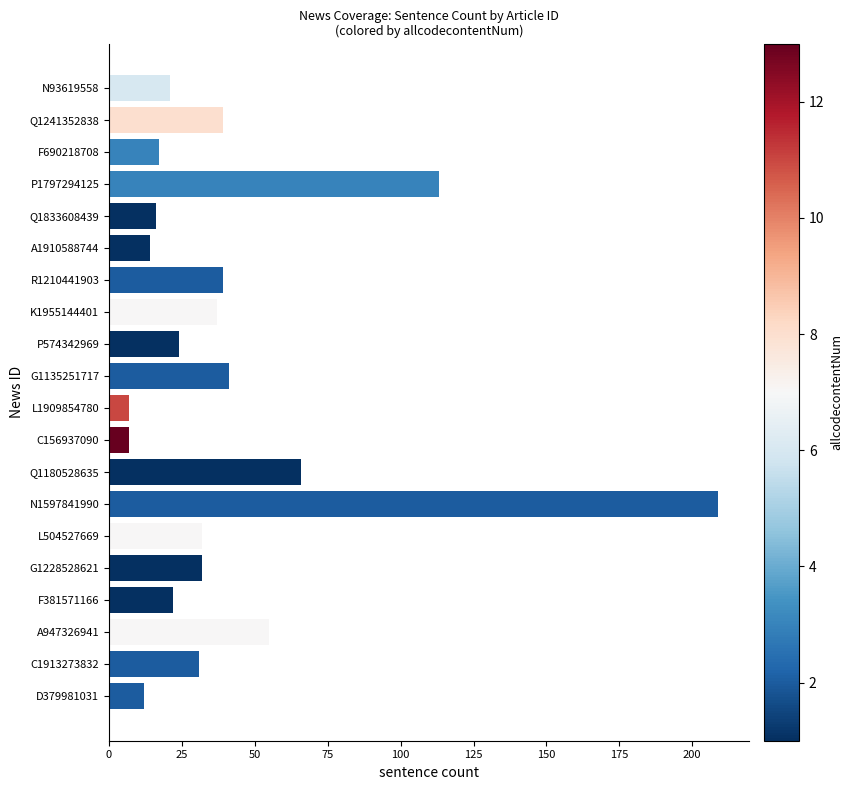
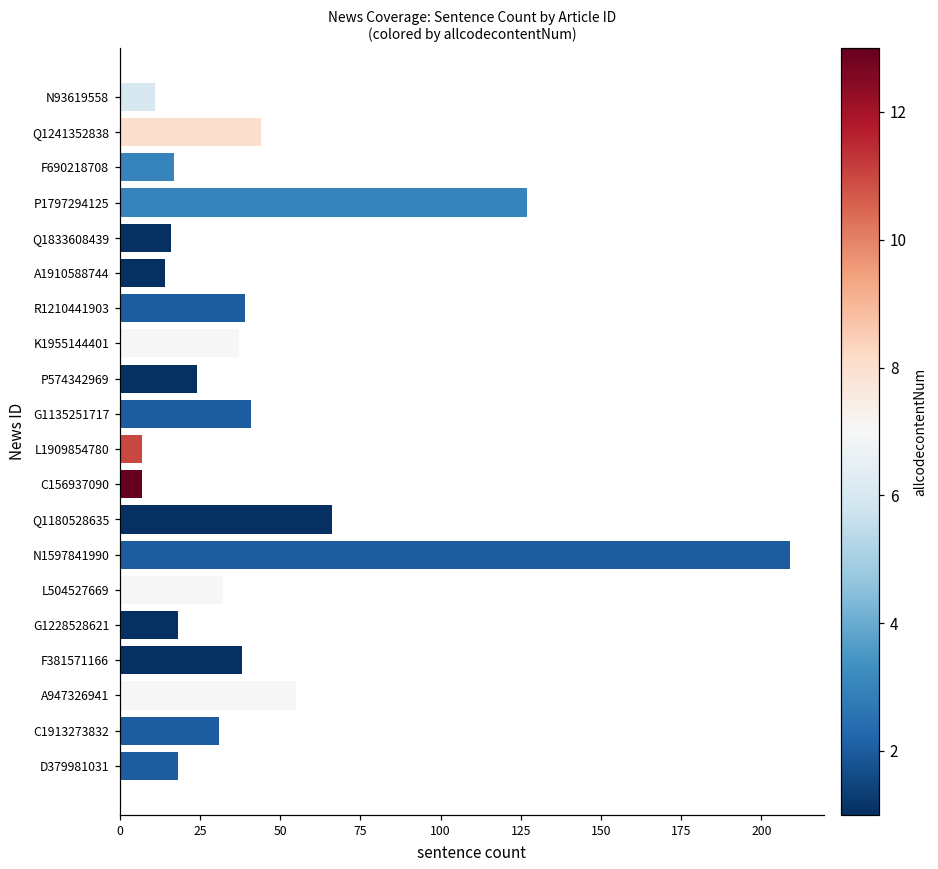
  {
-   "N93619558": 21,
-   "Q1241352838": 39,
+   "N93619558": 11,
+   "Q1241352838": 44,
    "F690218708": 17,
-   "P1797294125": 113,
+   "P1797294125": 127,
    "Q1833608439": 16,
    "A1910588744": 14,
    "R1210441903": 39,
    "K1955144401": 37,
    "P574342969": 24,
    "G1135251717": 41,
    "L1909854780": 7,
    "C156937090": 7,
    "Q1180528635": 66,
    "N1597841990": 209,
    "L504527669": 32,
-   "G1228528621": 32,
-   "F381571166": 22,
+   "G1228528621": 18,
+   "F381571166": 38,
    "A947326941": 55,
    "C1913273832": 31,
-   "D379981031": 12
+   "D379981031": 18
  }
